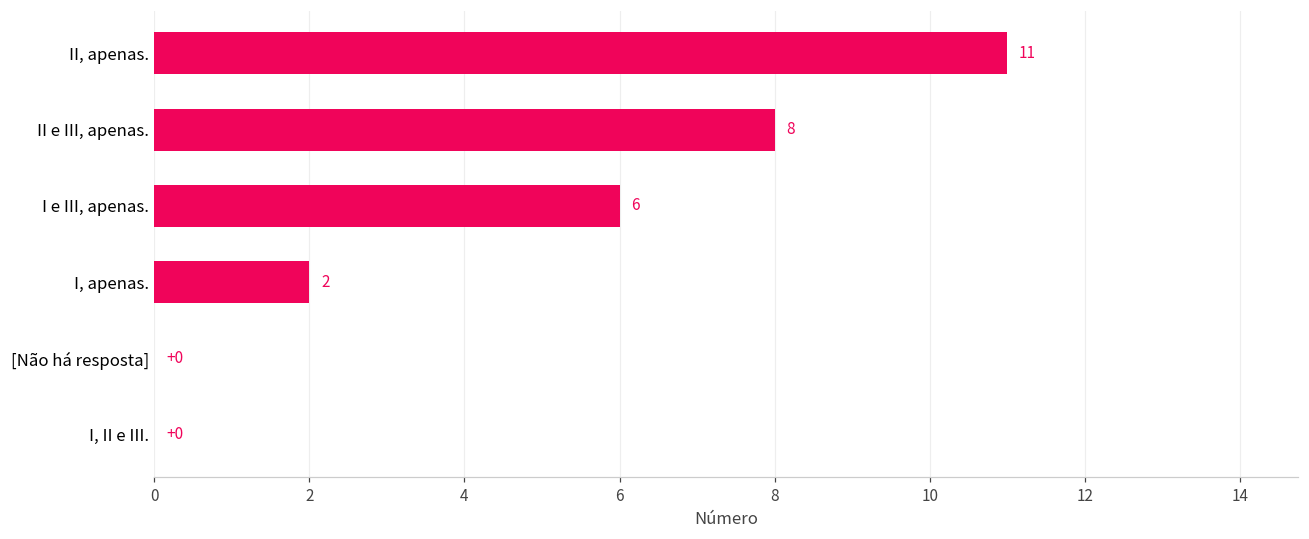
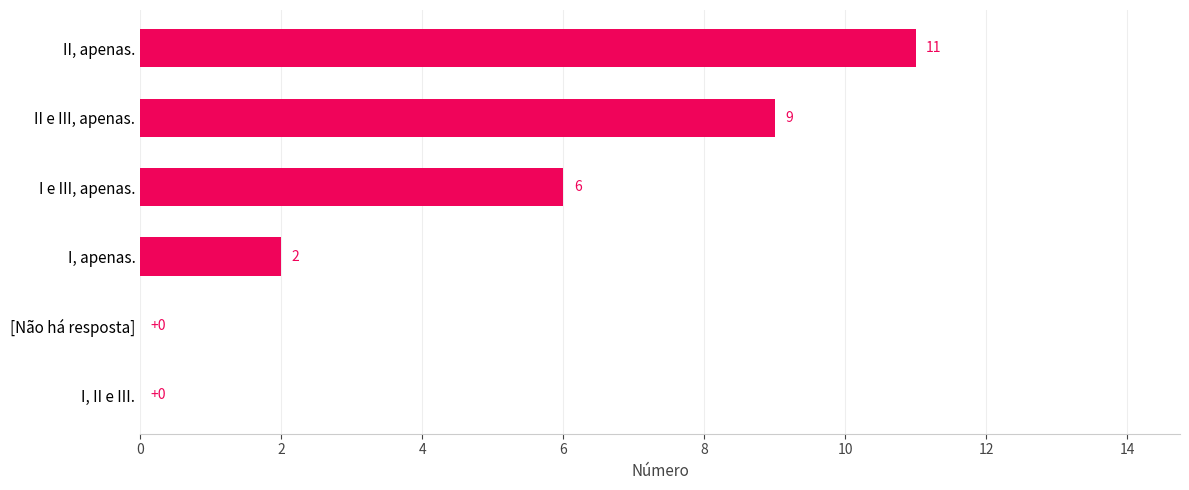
  {
    "II, apenas.": "11",
-   "II e III, apenas.": "8",
+   "II e III, apenas.": "9",
    "I e III, apenas.": "6",
    "I, apenas.": "2",
    "[Não há resposta]": "+0",
    "I, II e III.": "+0"
  }
